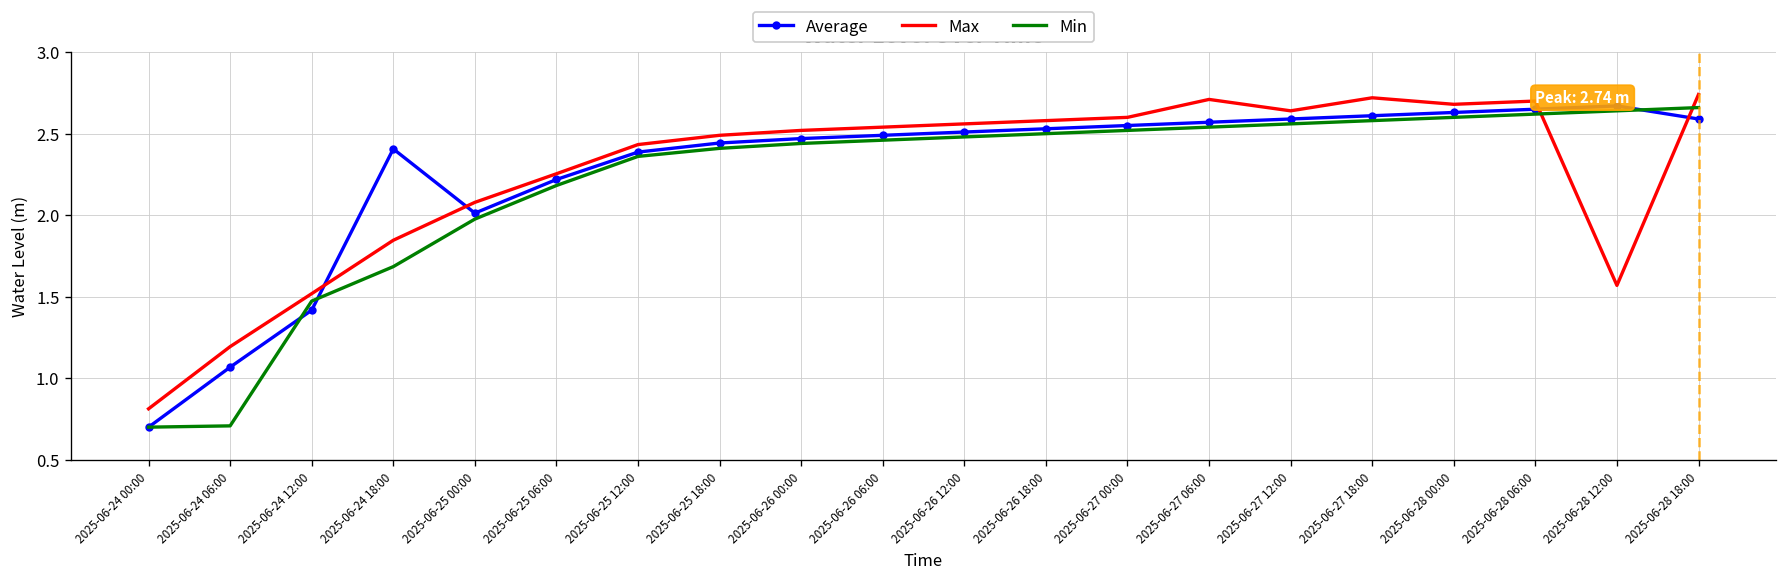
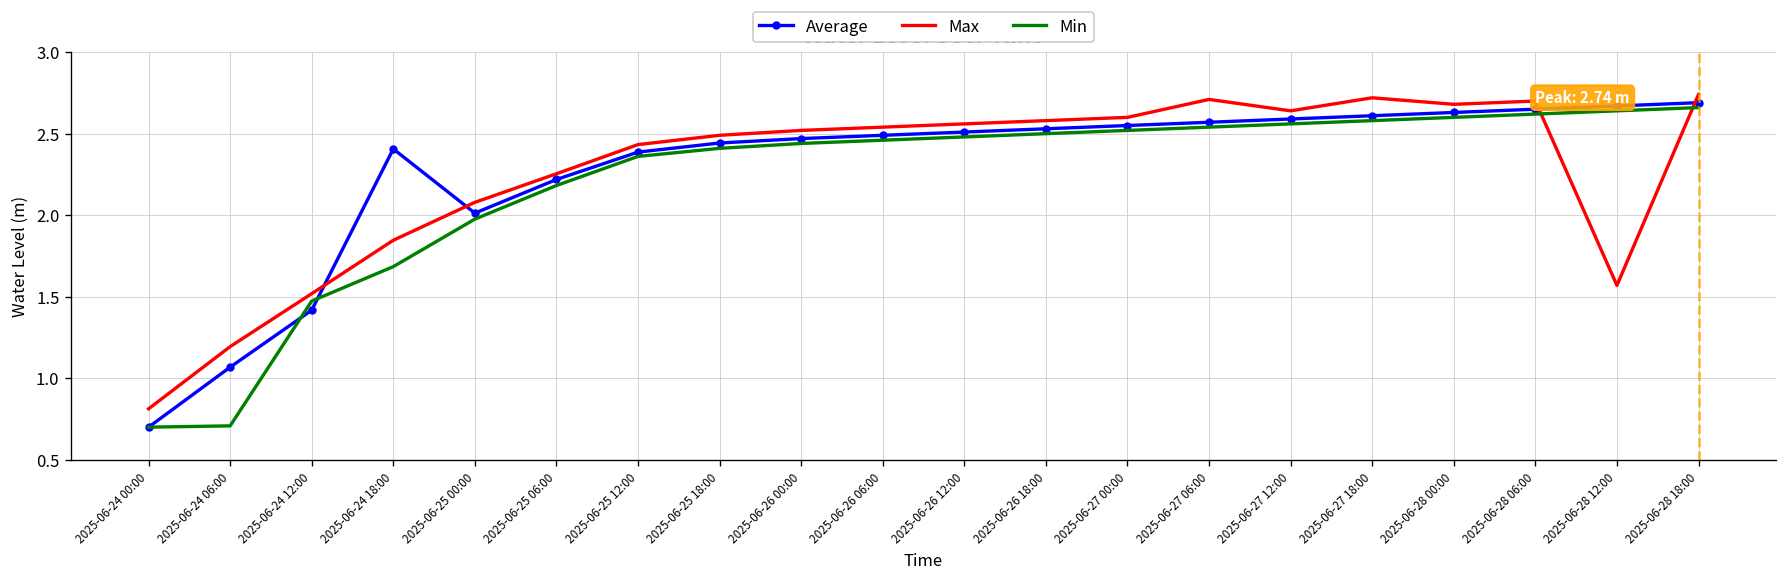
  {
    "Average": {
      "2025-06-24 06:00": 1.07,
      "2025-06-24 12:00": 1.42,
      "2025-06-24 18:00": 2.41,
      "2025-06-25 00:00": 2.01,
      "2025-06-25 06:00": 2.22,
      "2025-06-25 12:00": 2.39,
      "2025-06-25 18:00": 2.44,
      "2025-06-26 00:00": 2.47,
      "2025-06-26 06:00": 2.49,
      "2025-06-26 12:00": 2.51,
      "2025-06-26 18:00": 2.53,
      "2025-06-27 00:00": 2.55,
      "2025-06-27 06:00": 2.57,
      "2025-06-27 12:00": 2.59,
      "2025-06-27 18:00": 2.61,
      "2025-06-28 00:00": 2.63,
-     "2025-06-28 18:00": 2.59
+     "2025-06-28 18:00": 2.69
    },
    "Max": {
      "2025-06-24 00:00": 0.81,
      "2025-06-24 06:00": 1.19,
      "2025-06-24 12:00": 1.52,
      "2025-06-24 18:00": 1.85,
      "2025-06-25 00:00": 2.08,
      "2025-06-25 06:00": 2.25,
      "2025-06-25 12:00": 2.43,
      "2025-06-25 18:00": 2.49,
      "2025-06-26 00:00": 2.52,
      "2025-06-26 06:00": 2.54,
      "2025-06-26 12:00": 2.56,
      "2025-06-26 18:00": 2.58,
      "2025-06-27 00:00": 2.60,
      "2025-06-27 06:00": 2.71,
      "2025-06-27 12:00": 2.64,
      "2025-06-27 18:00": 2.72,
      "2025-06-28 00:00": 2.68,
      "2025-06-28 12:00": 1.57,
      "2025-06-28 18:00": 2.74
    },
    "Min": {
      "2025-06-24 06:00": 0.71,
      "2025-06-24 12:00": 1.47,
      "2025-06-24 18:00": 1.68,
      "2025-06-25 00:00": 1.98,
      "2025-06-25 06:00": 2.18,
      "2025-06-25 12:00": 2.36,
      "2025-06-25 18:00": 2.41,
      "2025-06-26 00:00": 2.44,
      "2025-06-26 06:00": 2.46,
      "2025-06-26 12:00": 2.48,
      "2025-06-26 18:00": 2.50,
      "2025-06-27 00:00": 2.52,
      "2025-06-27 06:00": 2.54,
      "2025-06-27 12:00": 2.56,
      "2025-06-27 18:00": 2.58,
      "2025-06-28 00:00": 2.60,
      "2025-06-28 06:00": 2.62,
      "2025-06-28 12:00": 2.64,
      "2025-06-28 18:00": 2.66
    }
  }
